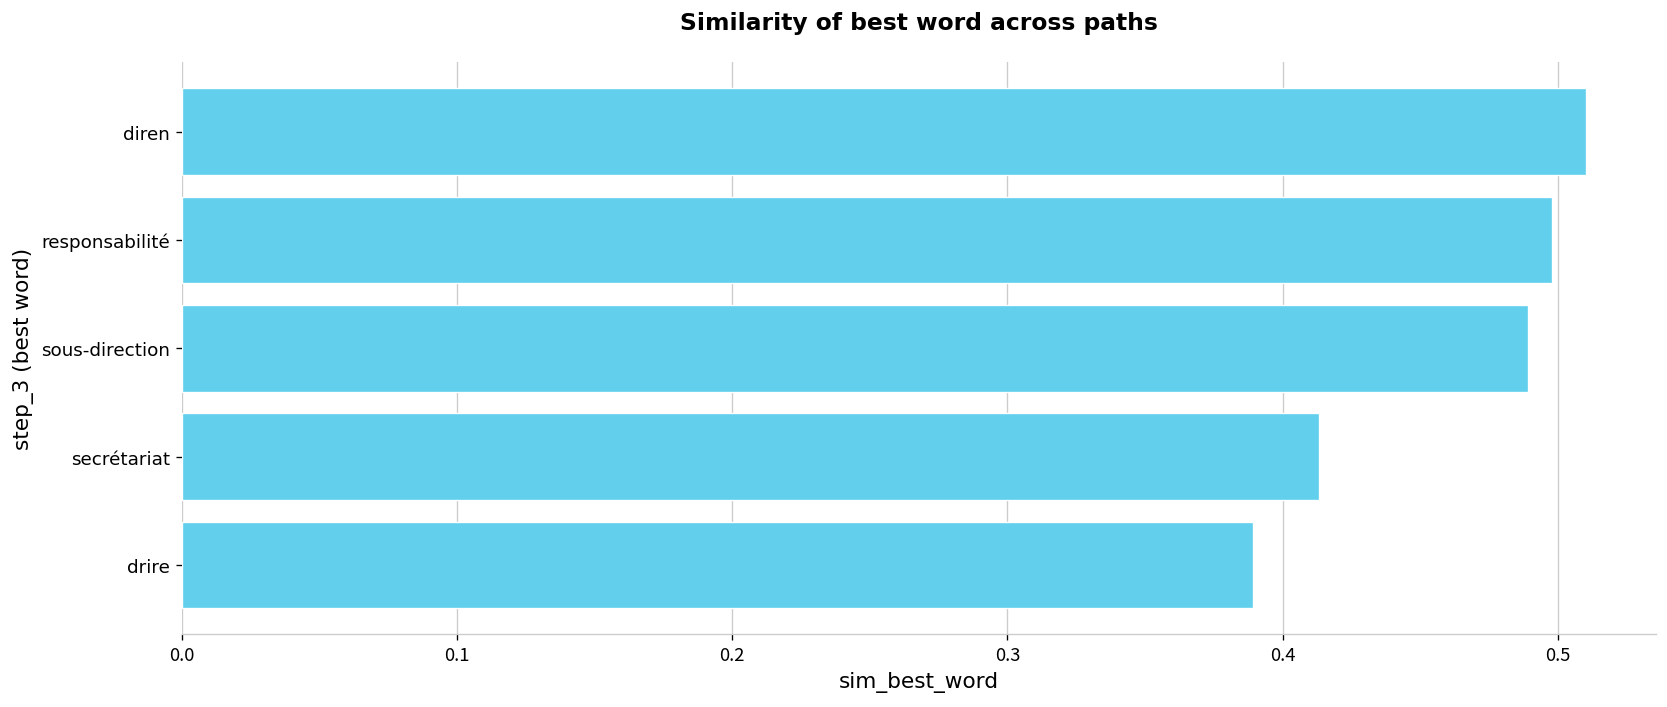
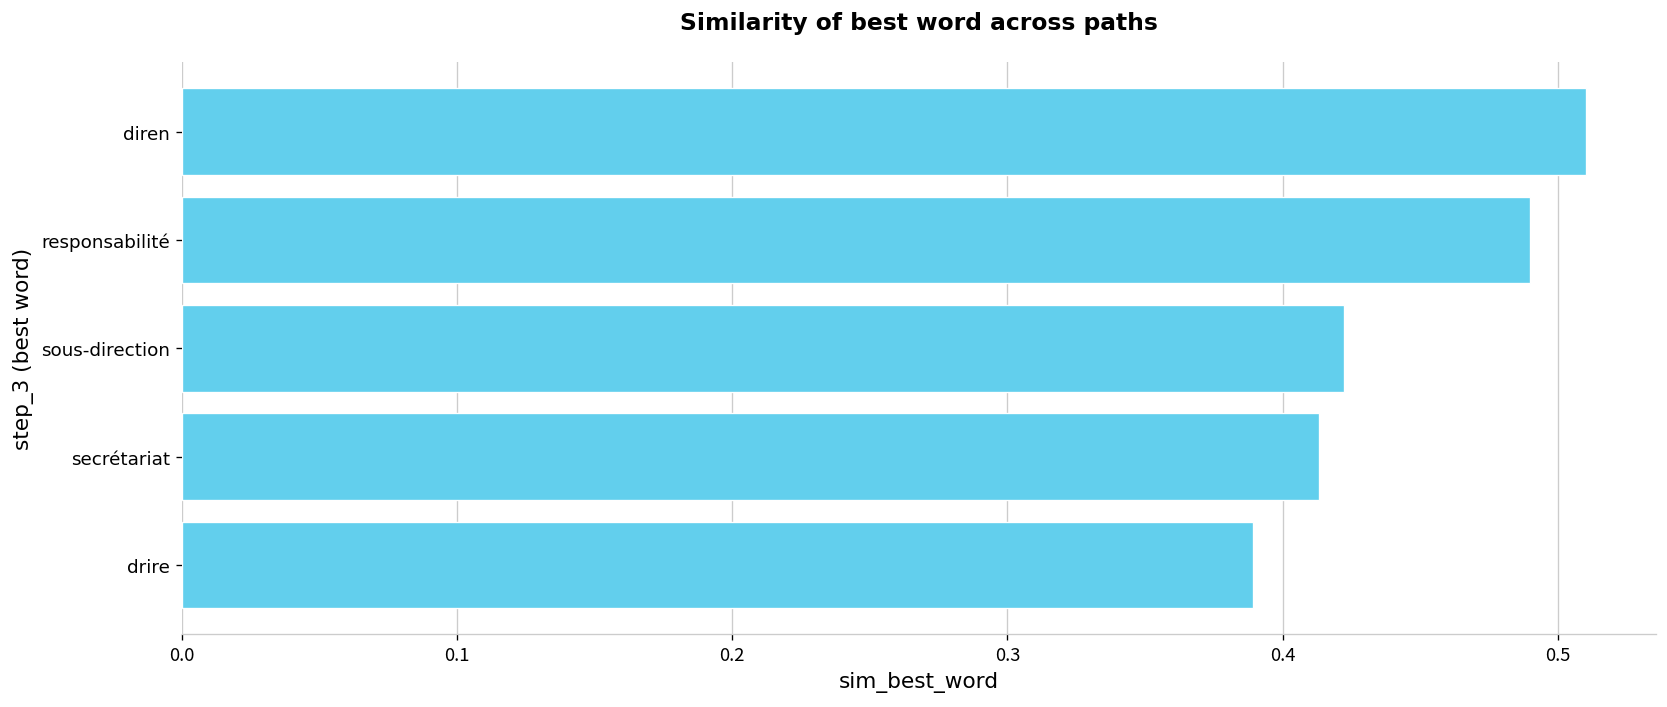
  {
    "diren": 0.510,
-   "responsabilité": 0.498,
-   "sous-direction": 0.489,
+   "responsabilité": 0.490,
+   "sous-direction": 0.422,
    "secrétariat": 0.413,
    "drire": 0.389
  }
